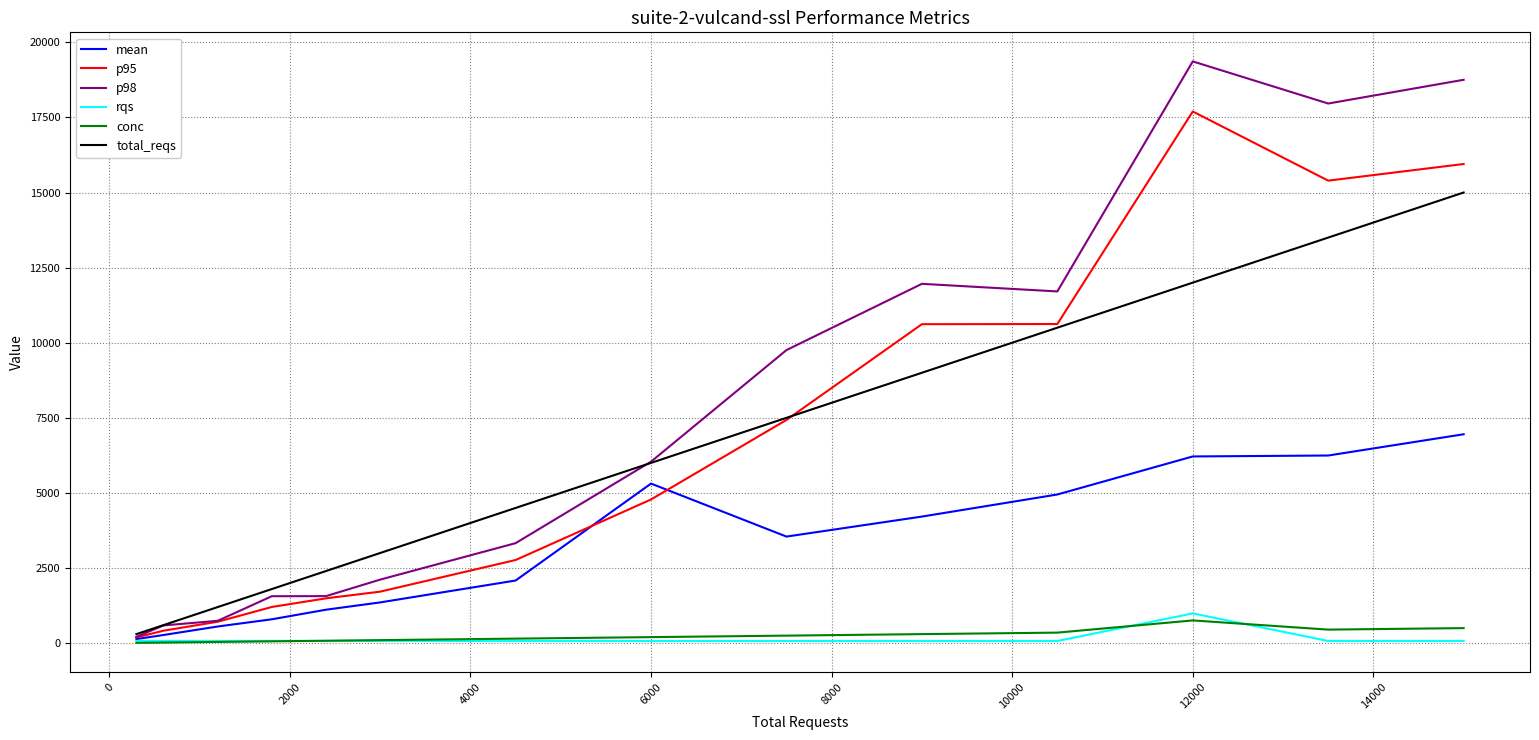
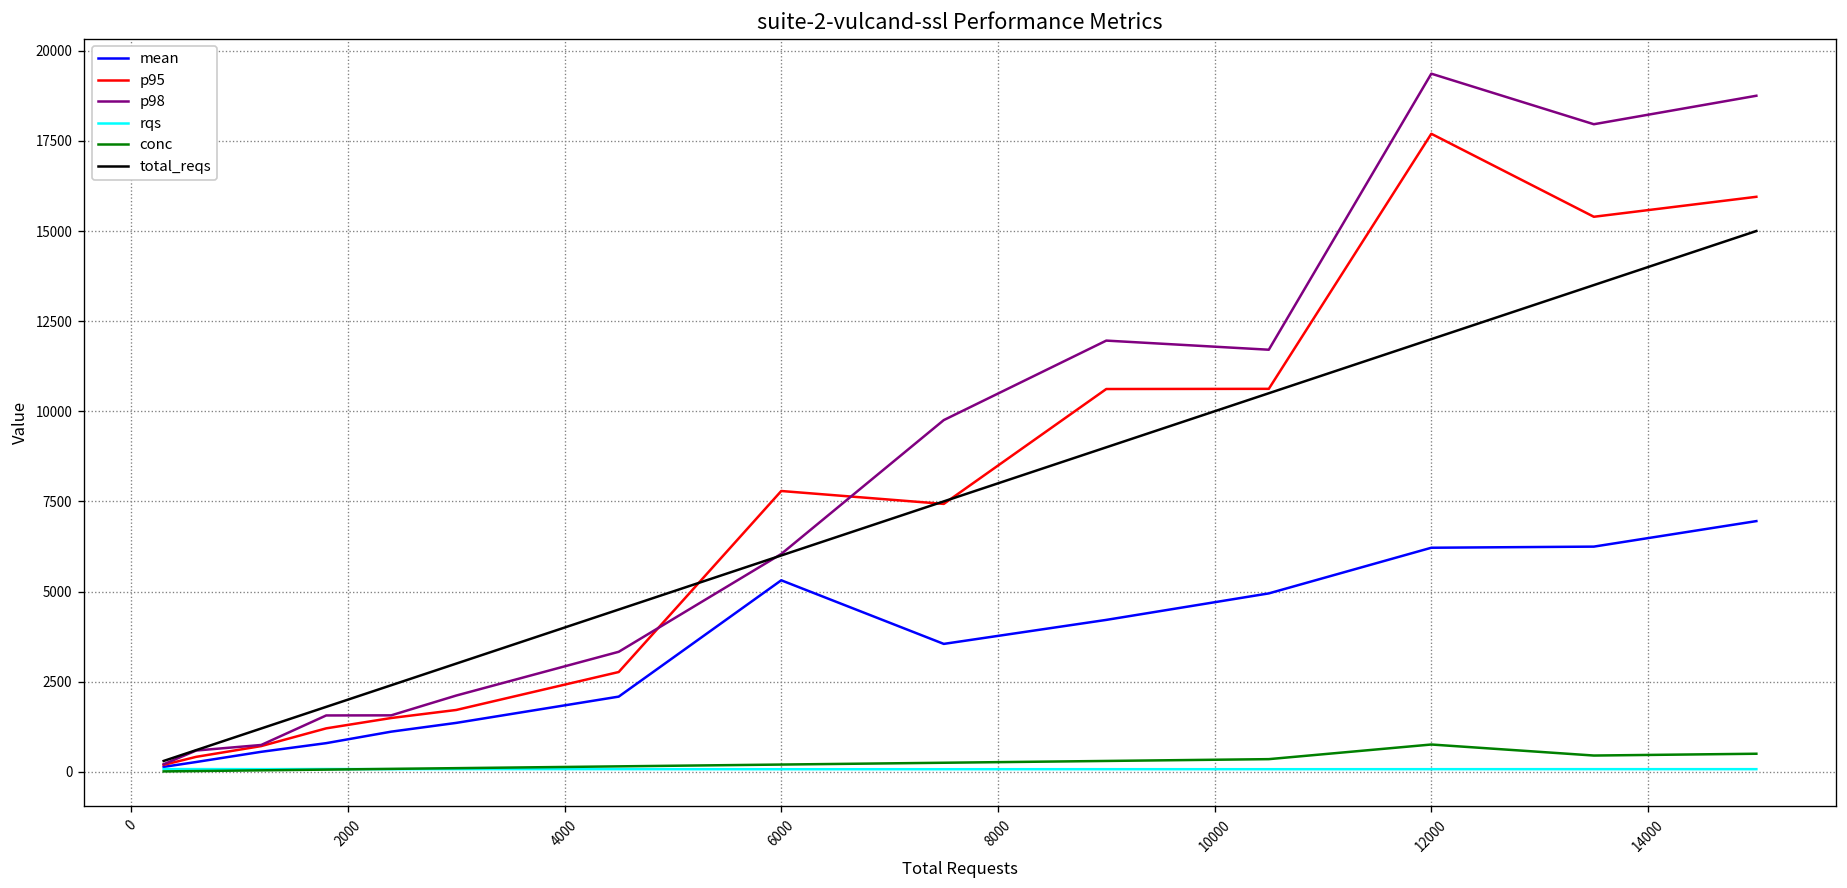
  {
    "mean": {
      "6000": 5300,
      "12000": 6200
    },
    "p95": {
-     "6000": 4800,
+     "6000": 7800,
      "12000": 17700
    },
    "p98": {
      "12000": 19400
    },
    "rqs": {
      "6000": 100,
-     "12000": 1000
+     "12000": 100
    },
    "conc": {
      "6000": 200,
      "12000": 800
    },
    "total_reqs": {
      "12000": 12000
    }
  }
